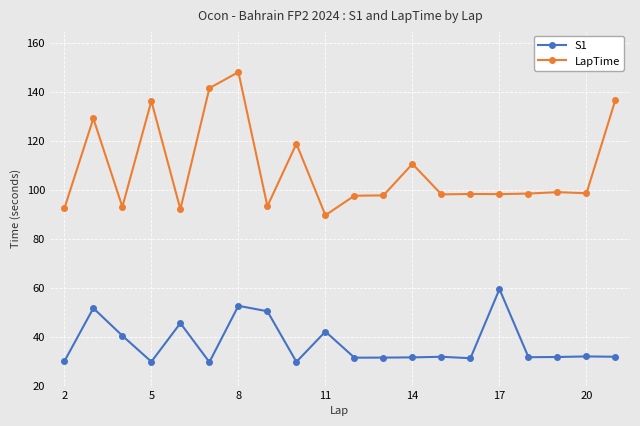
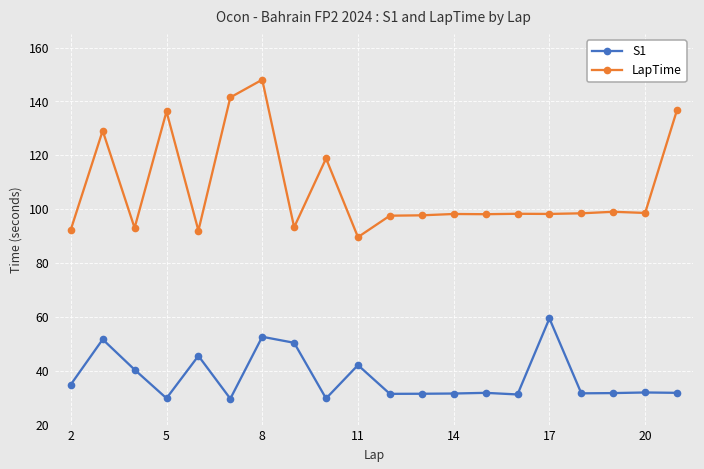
  {
    "S1": {
-     "2": 30,
+     "2": 35,
      "5": 30,
      "8": 53,
      "11": 42,
      "14": 32,
      "17": 59,
      "20": 32
    },
    "LapTime": {
      "2": 92,
      "5": 136,
      "8": 148,
      "11": 90,
-     "14": 111,
+     "14": 98,
      "17": 98,
      "20": 99
    }
  }
